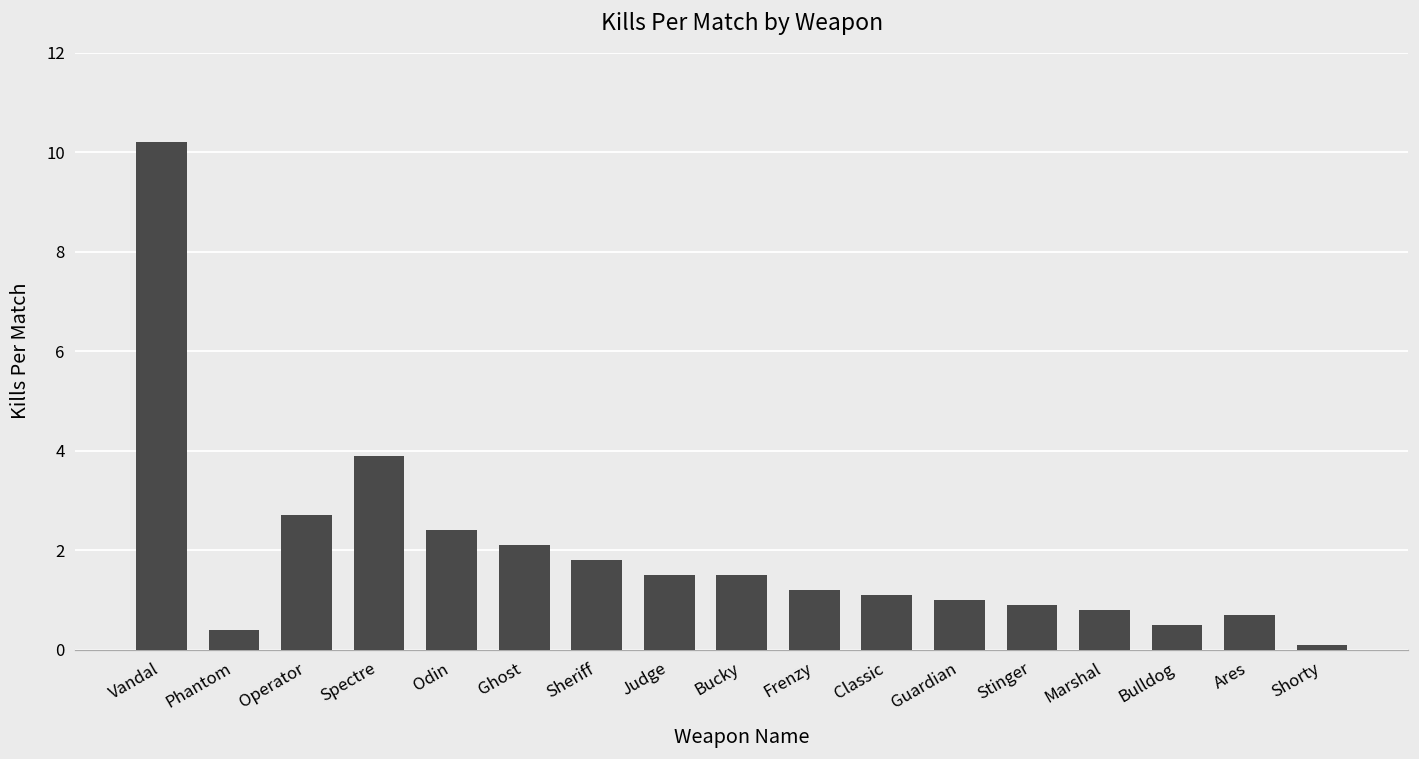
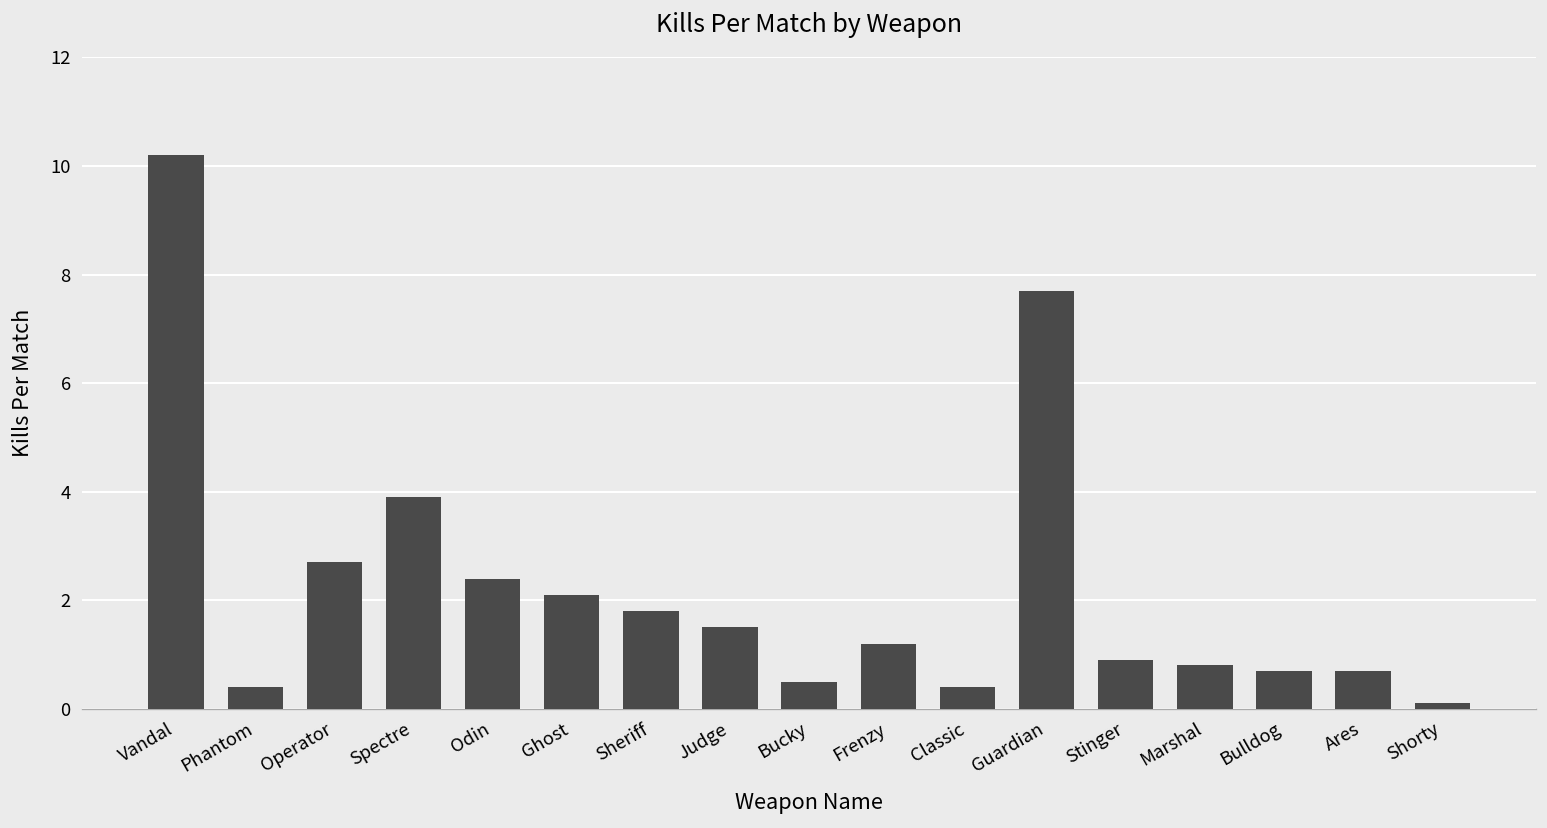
  {
    "Vandal": 10.2,
    "Phantom": 0.4,
    "Operator": 2.7,
    "Spectre": 3.9,
    "Odin": 2.4,
    "Ghost": 2.1,
    "Sheriff": 1.8,
    "Judge": 1.5,
-   "Bucky": 1.5,
+   "Bucky": 0.5,
    "Frenzy": 1.2,
-   "Classic": 1.1,
-   "Guardian": 1.0,
+   "Classic": 0.4,
+   "Guardian": 7.7,
    "Stinger": 0.9,
    "Marshal": 0.8,
-   "Bulldog": 0.5,
+   "Bulldog": 0.7,
    "Ares": 0.7,
    "Shorty": 0.1
  }
